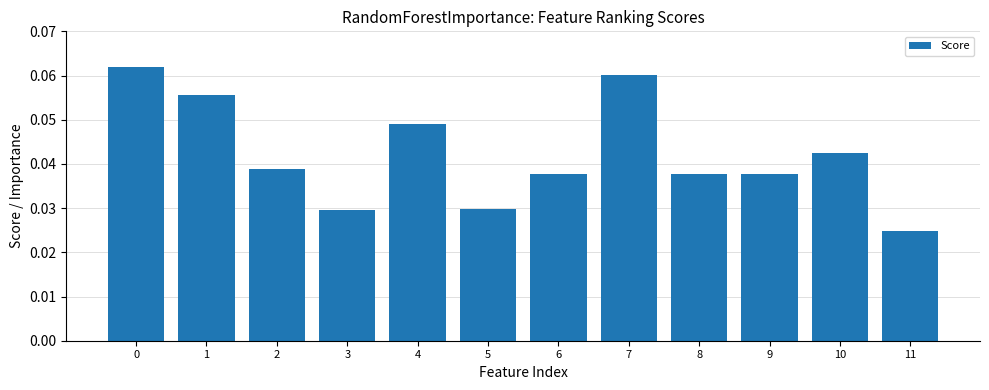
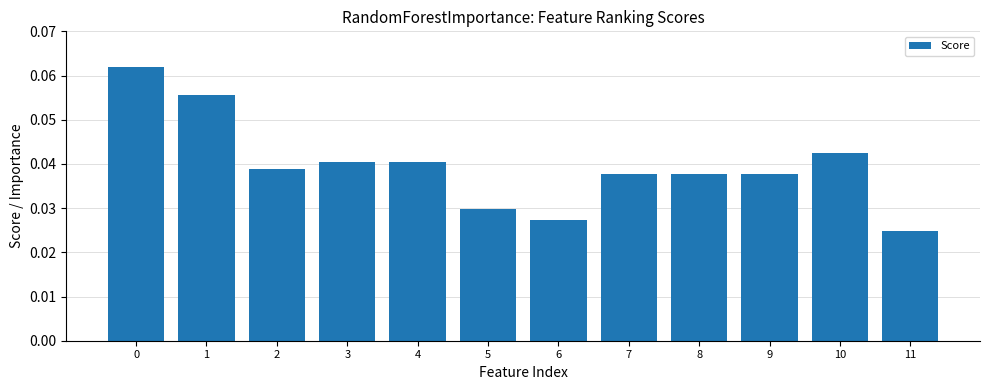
  {
    "0": 0.062,
    "1": 0.056,
    "2": 0.039,
-   "3": 0.029,
-   "4": 0.049,
+   "3": 0.040,
+   "4": 0.040,
    "5": 0.030,
-   "6": 0.038,
-   "7": 0.060,
+   "6": 0.027,
+   "7": 0.038,
    "8": 0.038,
    "9": 0.038,
    "10": 0.043,
    "11": 0.025
  }
